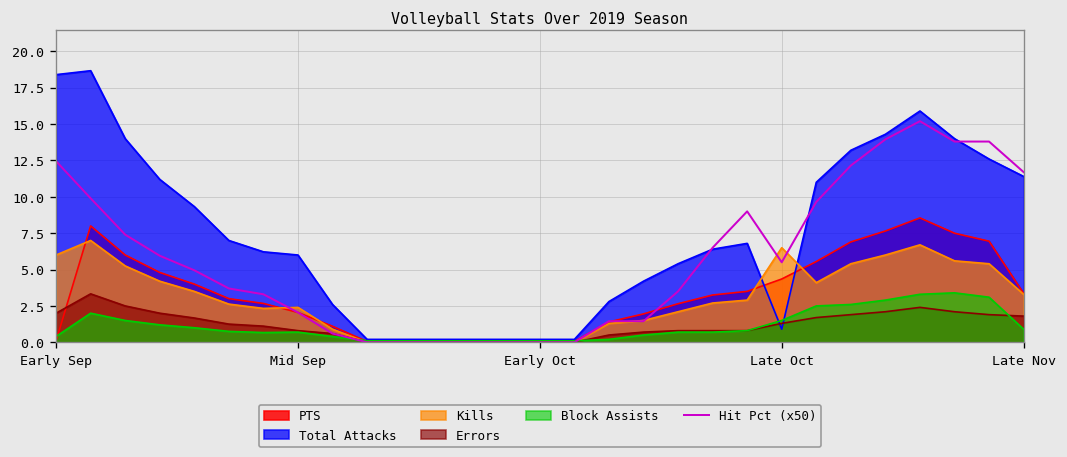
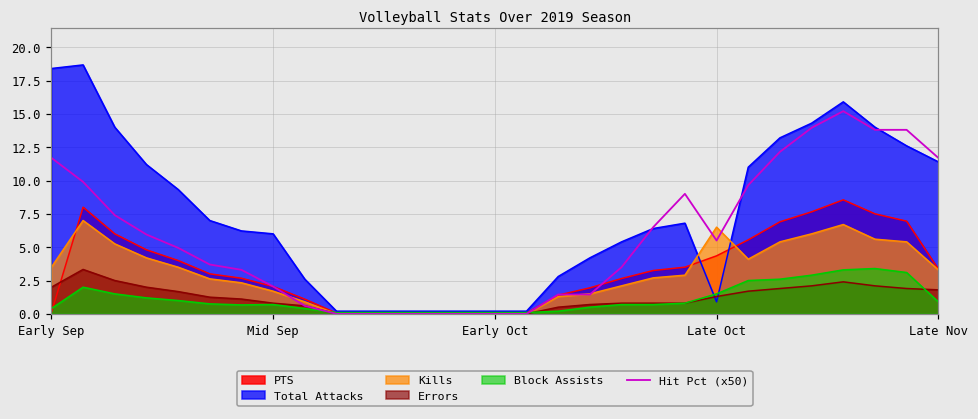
  {
    "PTS": {
      "Early Sep": 0.1,
      "Late Oct": 4.4
    },
    "Total Attacks": {
      "Early Sep": 18.4,
      "Mid Sep": 6.0,
      "Late Oct": 0.9,
      "Late Nov": 11.4
    },
    "Kills": {
-     "Early Sep": 6.0,
-     "Mid Sep": 2.4,
+     "Early Sep": 3.5,
+     "Mid Sep": 1.7,
      "Late Oct": 6.5
    },
    "Errors": {
      "Early Sep": 2.0,
      "Late Nov": 1.8
    },
    "Block Assists": {
      "Early Sep": 0.4,
      "Late Nov": 0.9
    },
    "Hit Pct (x50)": {
-     "Early Sep": 12.5,
+     "Early Sep": 11.7,
      "Late Oct": 5.5,
      "Late Nov": 11.7
    }
  }
